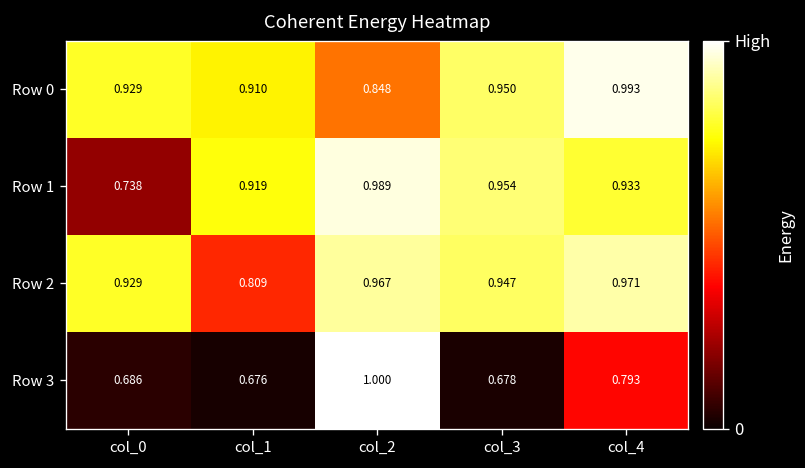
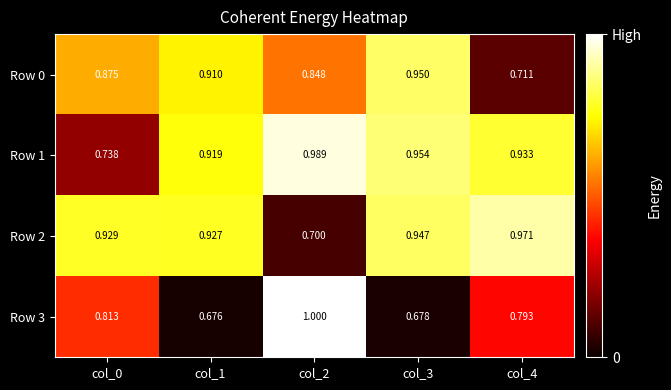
  {
    "Row 0": {
-     "col_0": 0.929,
+     "col_0": 0.875,
      "col_1": 0.910,
      "col_2": 0.848,
      "col_3": 0.950,
-     "col_4": 0.993
+     "col_4": 0.711
    },
    "Row 1": {
      "col_0": 0.738,
      "col_1": 0.919,
      "col_2": 0.989,
      "col_3": 0.954,
      "col_4": 0.933
    },
    "Row 2": {
      "col_0": 0.929,
-     "col_1": 0.809,
-     "col_2": 0.967,
+     "col_1": 0.927,
+     "col_2": 0.700,
      "col_3": 0.947,
      "col_4": 0.971
    },
    "Row 3": {
-     "col_0": 0.686,
+     "col_0": 0.813,
      "col_1": 0.676,
      "col_2": 1.000,
      "col_3": 0.678,
      "col_4": 0.793
    }
  }
